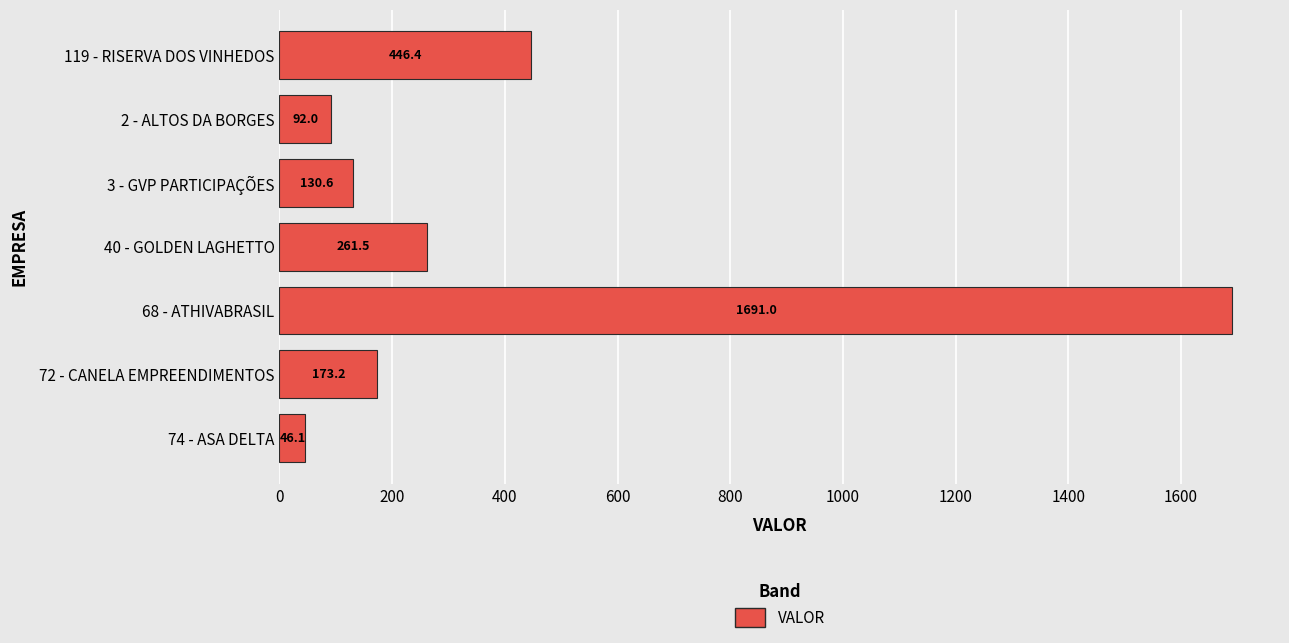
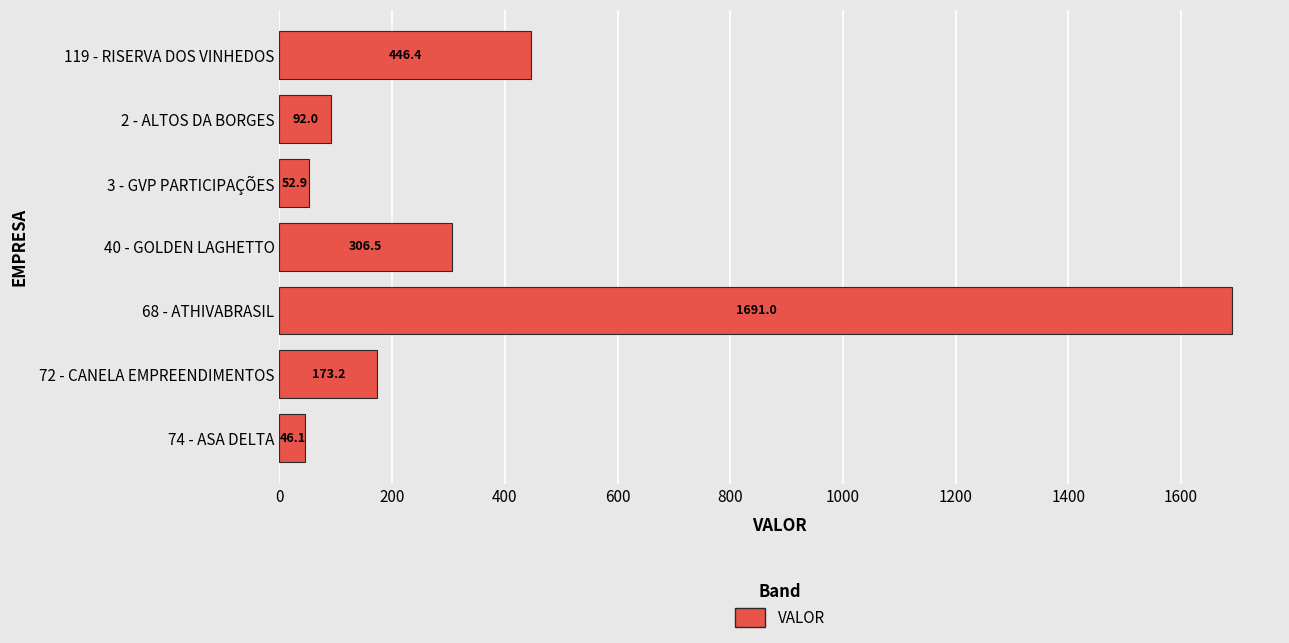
  {
    "119 - RISERVA DOS VINHEDOS": 446.4,
    "2 - ALTOS DA BORGES": 92.0,
-   "3 - GVP PARTICIPAÇÕES": 130.6,
-   "40 - GOLDEN LAGHETTO": 261.5,
+   "3 - GVP PARTICIPAÇÕES": 52.9,
+   "40 - GOLDEN LAGHETTO": 306.5,
    "68 - ATHIVABRASIL": 1691.0,
    "72 - CANELA EMPREENDIMENTOS": 173.2,
    "74 - ASA DELTA": 46.1
  }
